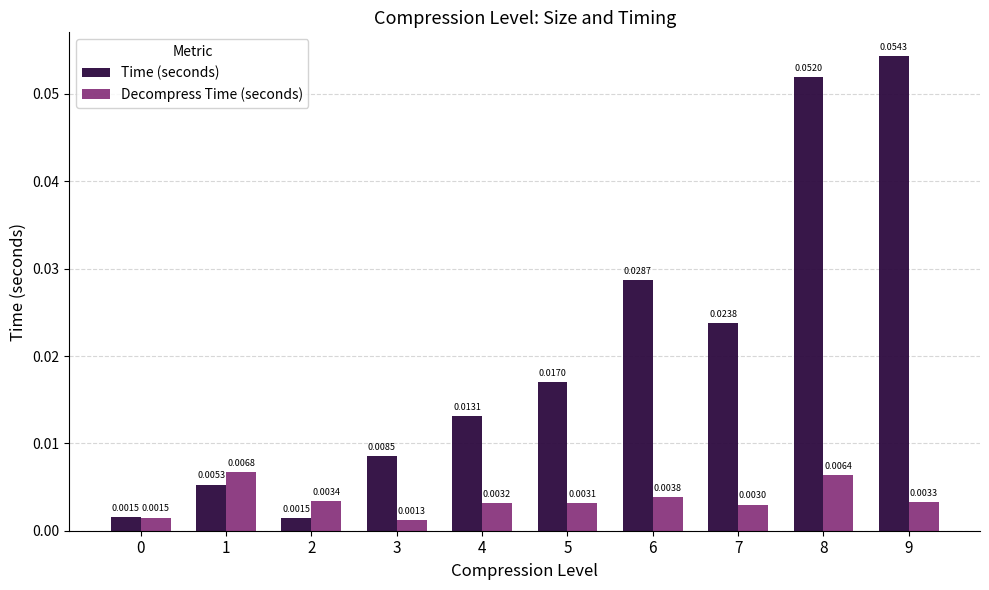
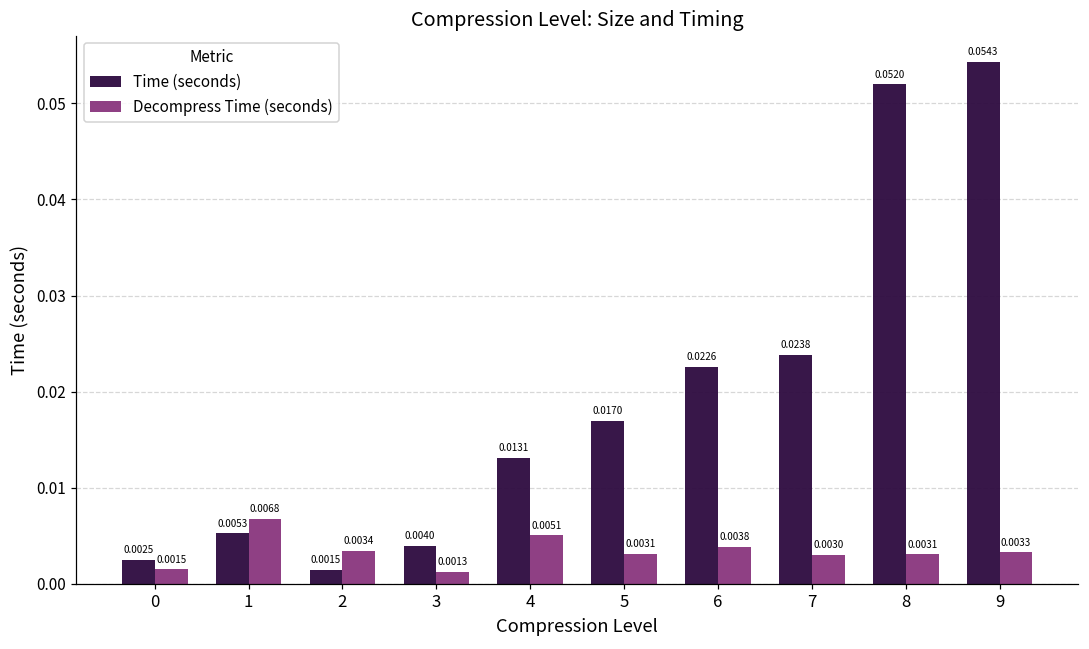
  {
    "Time (seconds)": {
-     "0": 0.0015,
+     "0": 0.0025,
      "1": 0.0053,
      "2": 0.0015,
-     "3": 0.0085,
+     "3": 0.0040,
      "4": 0.0131,
      "5": 0.0170,
-     "6": 0.0287,
+     "6": 0.0226,
      "7": 0.0238,
      "8": 0.0520,
      "9": 0.0543
    },
    "Decompress Time (seconds)": {
      "0": 0.0015,
      "1": 0.0068,
      "2": 0.0034,
      "3": 0.0013,
-     "4": 0.0032,
+     "4": 0.0051,
      "5": 0.0031,
      "6": 0.0038,
      "7": 0.0030,
-     "8": 0.0064,
+     "8": 0.0031,
      "9": 0.0033
    }
  }
